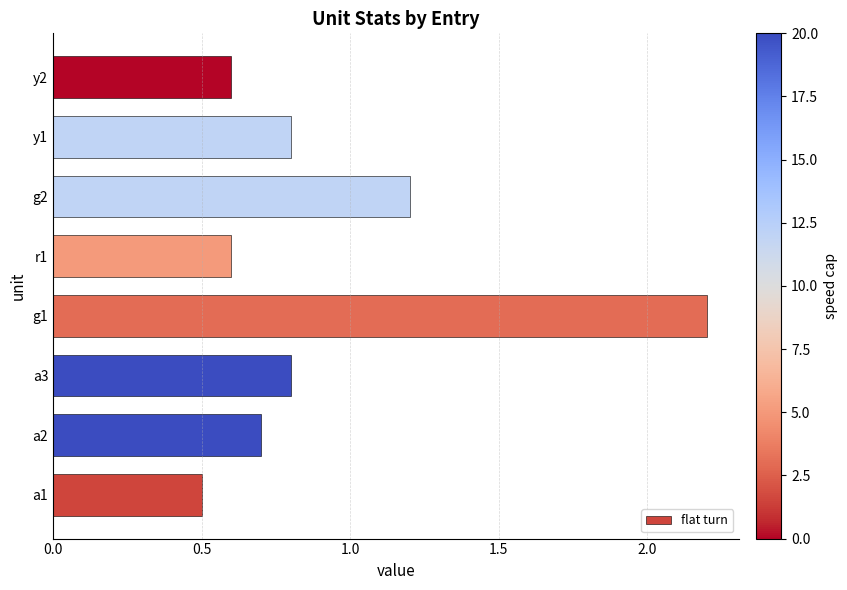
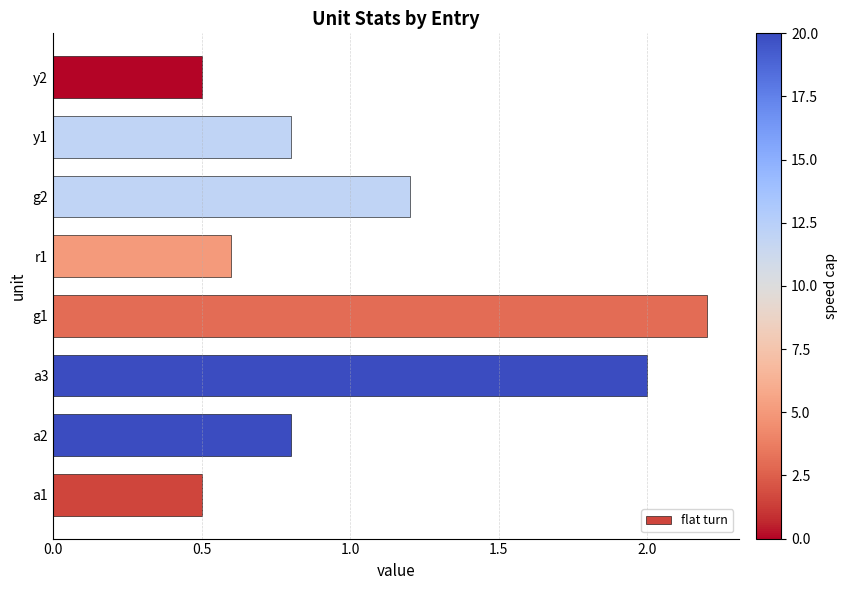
  {
-   "y2": 0.6,
+   "y2": 0.5,
    "y1": 0.8,
    "g2": 1.2,
    "r1": 0.6,
    "g1": 2.2,
-   "a3": 0.8,
-   "a2": 0.7,
+   "a3": 2.0,
+   "a2": 0.8,
    "a1": 0.5
  }
